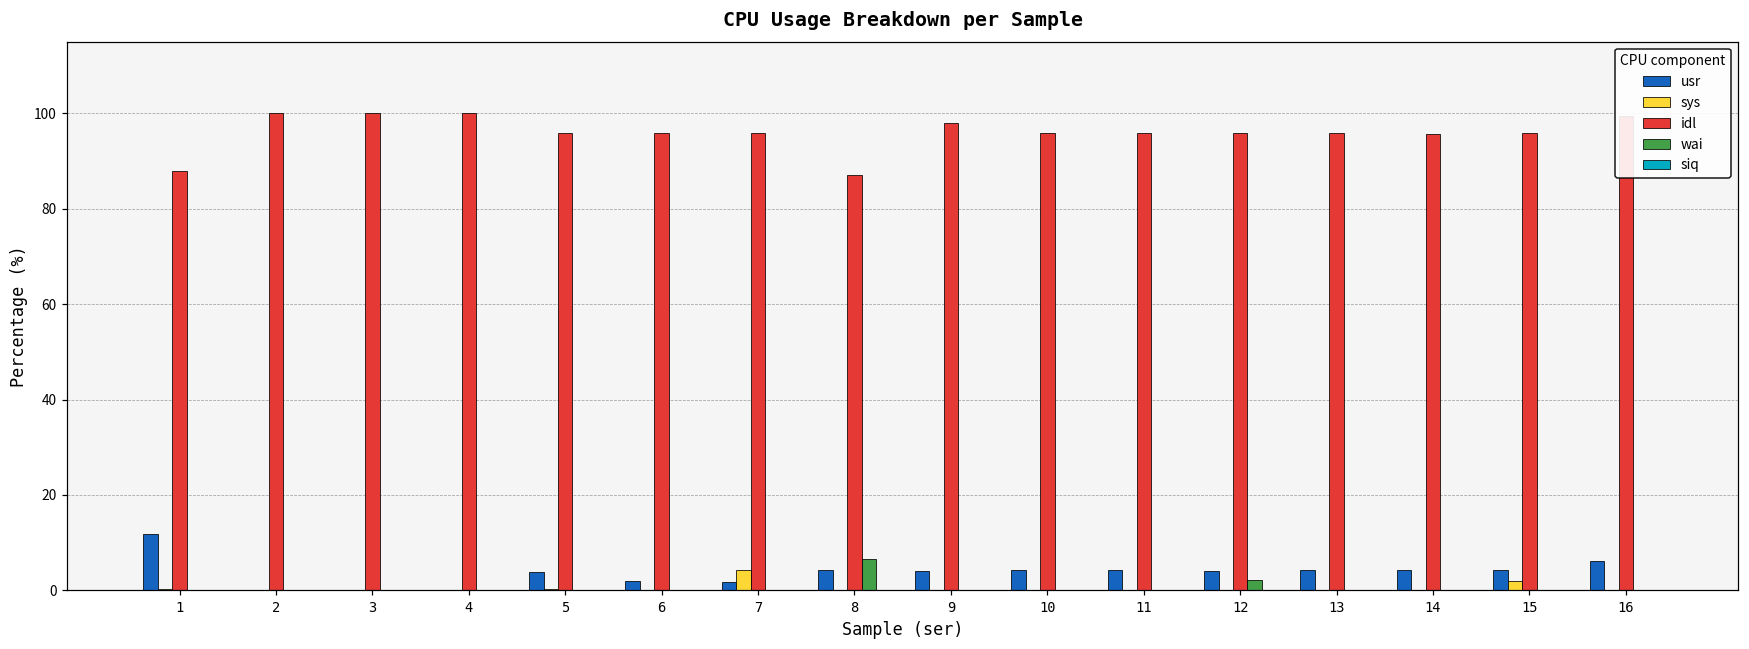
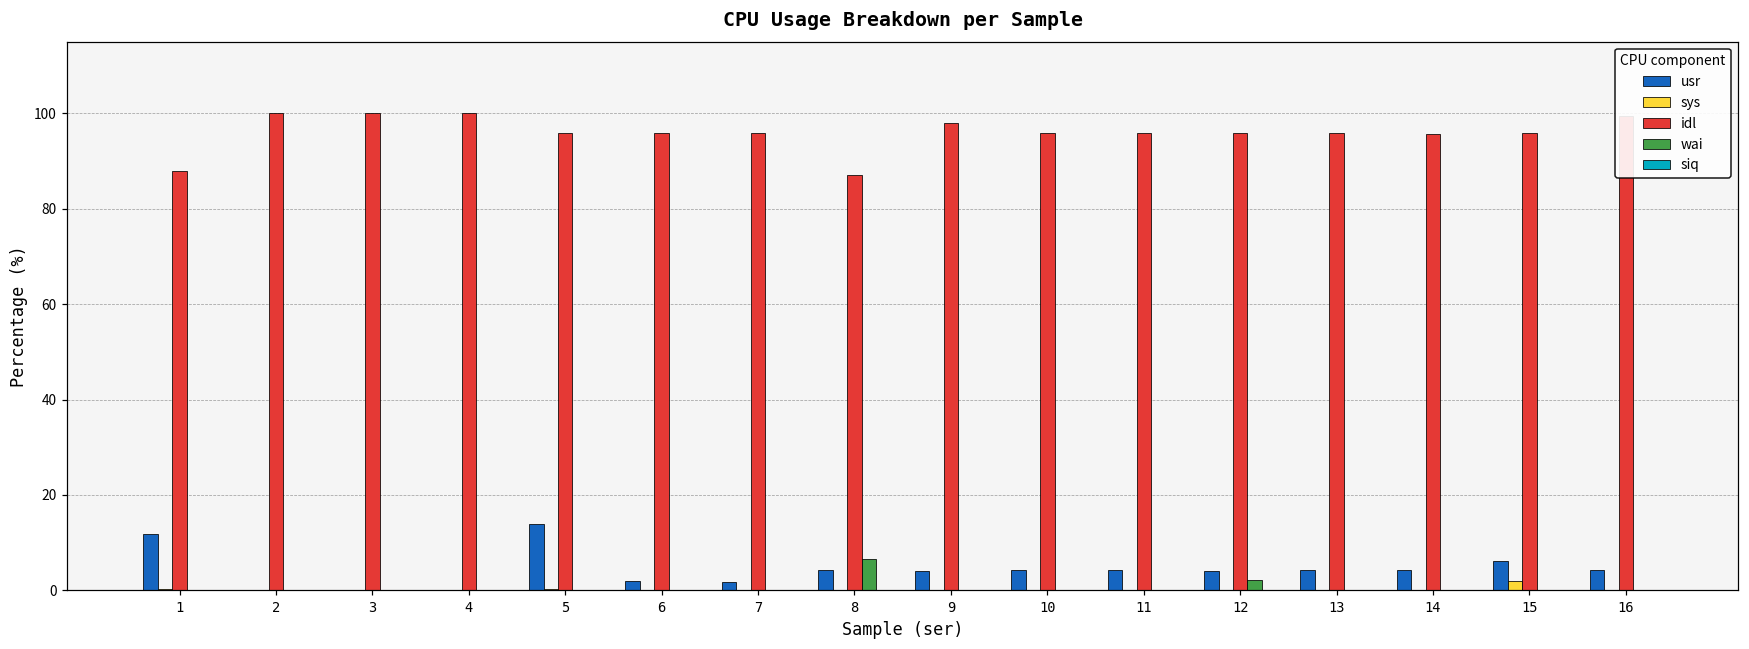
  {
    "usr": {
      "1": 12,
      "3": 0,
      "4": 0,
-     "5": 4,
+     "5": 14,
      "6": 2,
      "7": 2,
      "8": 4,
      "9": 4,
      "10": 4,
      "11": 4,
      "12": 4,
      "13": 4,
      "14": 4,
-     "15": 4,
-     "16": 6
+     "15": 6,
+     "16": 4
    },
    "sys": {
      "2": 0,
-     "7": 4,
+     "7": 0,
      "11": 0,
      "15": 2
    },
    "idl": {
      "1": 88,
      "2": 100,
      "3": 100,
      "4": 100,
      "5": 96,
      "6": 96,
      "7": 96,
      "8": 87,
      "9": 98,
      "10": 96,
      "11": 96,
      "12": 96,
      "13": 96,
      "14": 96,
      "15": 96
    },
    "wai": {
      "2": 0,
      "3": 0,
      "4": 0,
      "5": 0,
      "6": 0,
      "7": 0,
      "8": 7,
      "9": 0,
      "10": 0,
      "11": 0,
      "12": 2,
      "13": 0,
      "14": 0,
      "15": 0,
      "16": 0
    },
    "siq": {
      "2": 0,
      "3": 0,
      "4": 0,
      "5": 0,
      "6": 0,
      "7": 0,
      "8": 0,
      "9": 0,
      "10": 0,
      "11": 0,
      "12": 0,
      "13": 0,
      "14": 0,
      "15": 0,
      "16": 0
    }
  }
